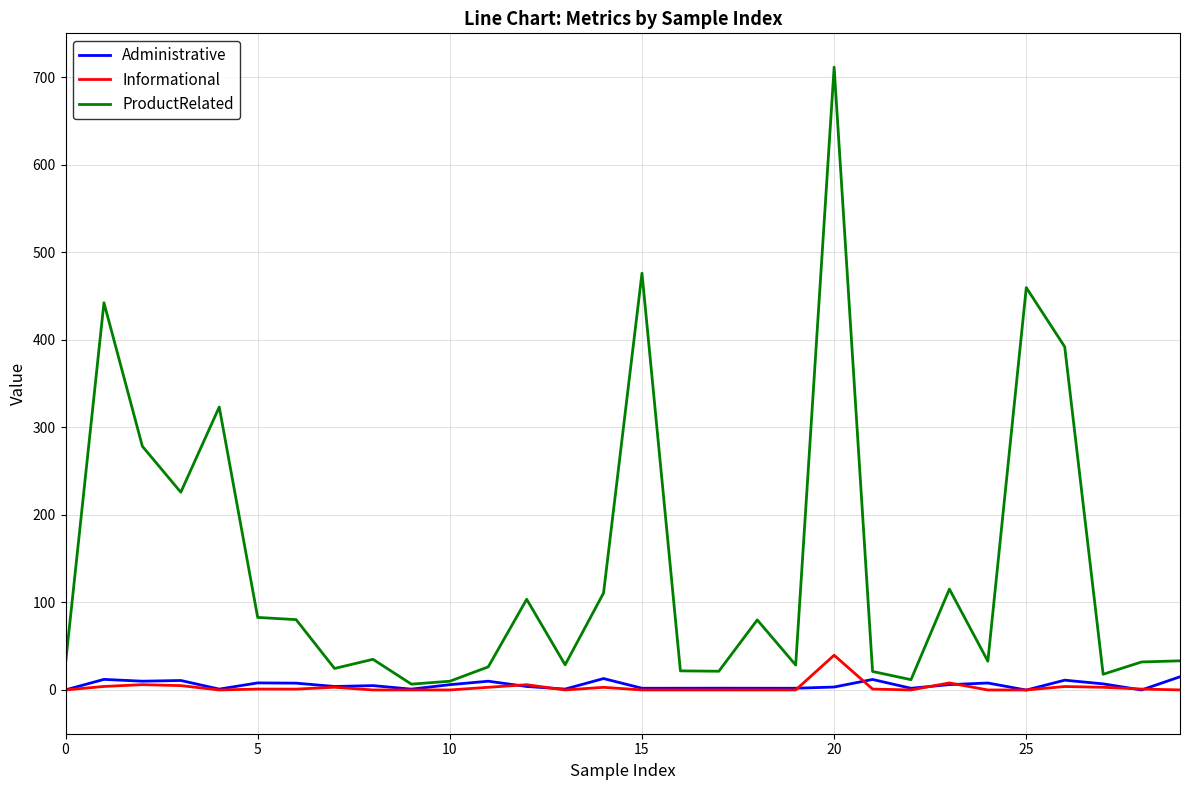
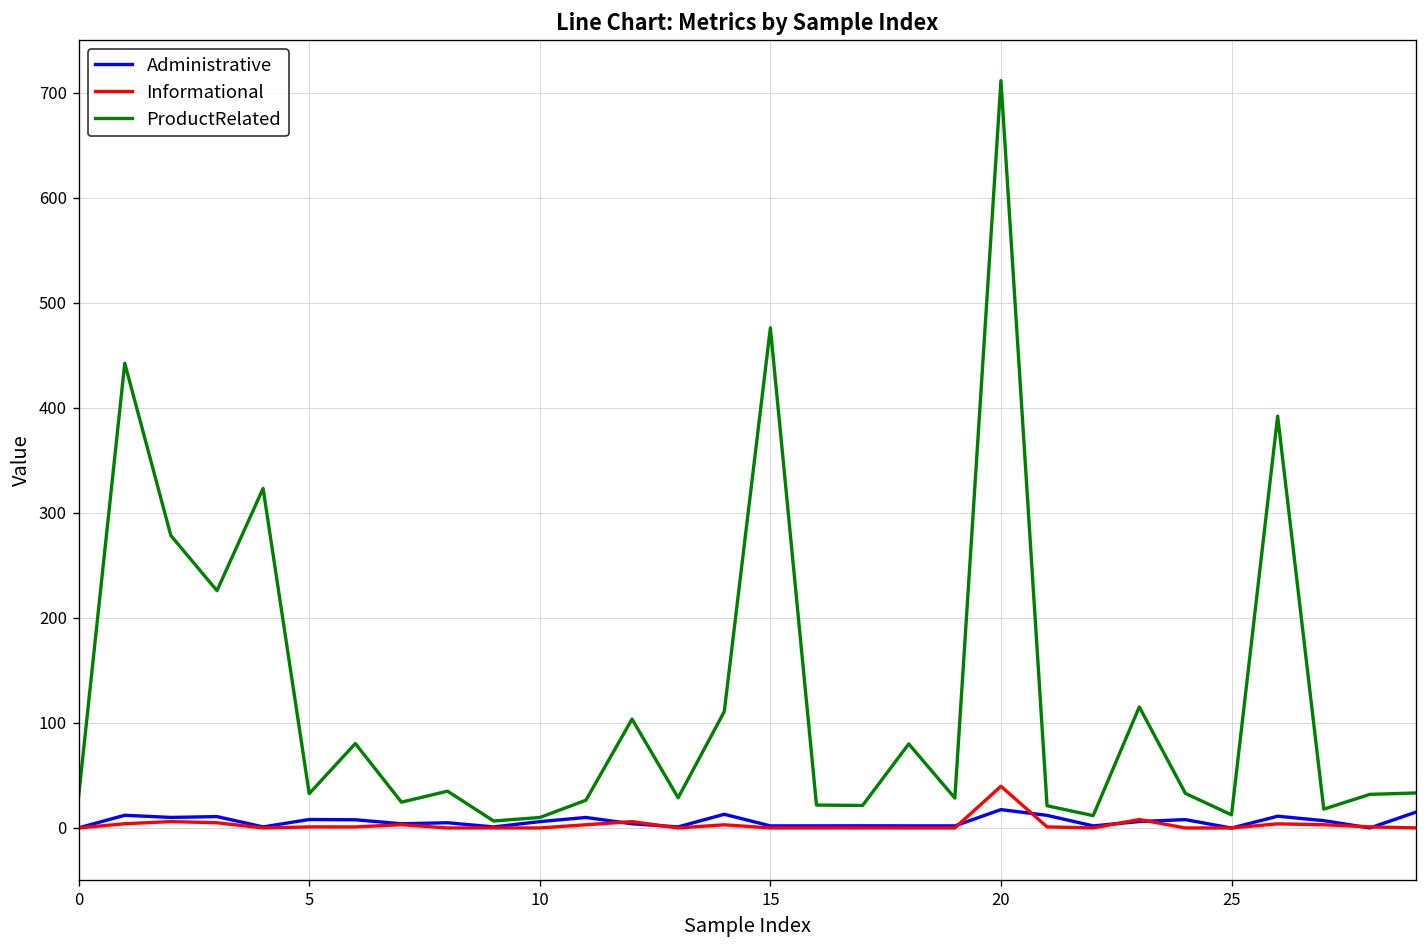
  {
    "Administrative": {
      "5": 10,
      "10": 10,
-     "20": 0
+     "20": 20
    },
    "Informational": {
      "5": 0,
      "10": 0,
      "20": 40
    },
    "ProductRelated": {
      "0": 30,
-     "5": 80,
+     "5": 30,
      "10": 10,
      "15": 480,
      "20": 710,
-     "25": 460
+     "25": 10
    }
  }
